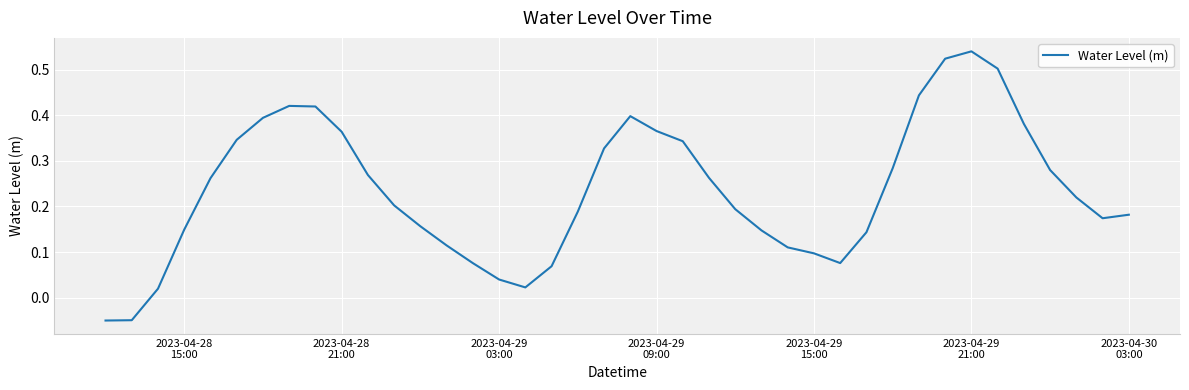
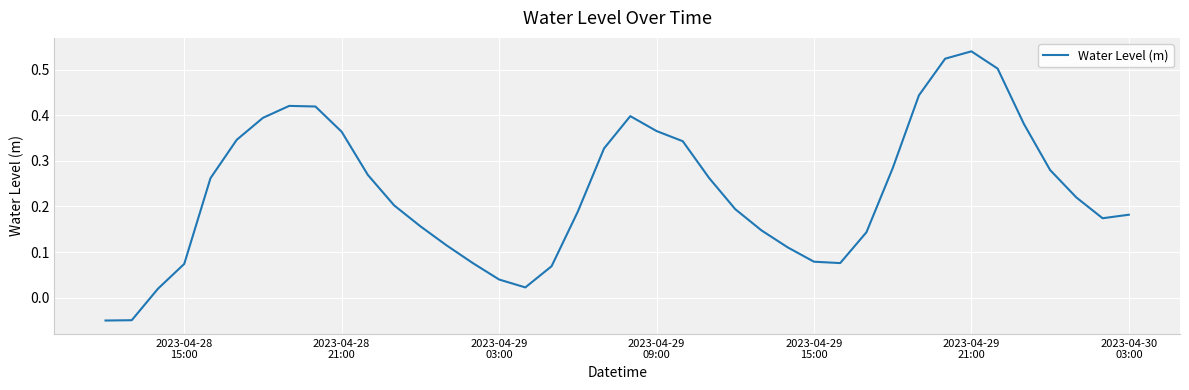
  {
-   "2023-04-28 15:00": 0.15,
+   "2023-04-28 15:00": 0.07,
    "2023-04-28 21:00": 0.36,
    "2023-04-29 03:00": 0.04,
    "2023-04-29 09:00": 0.37,
-   "2023-04-29 15:00": 0.10,
+   "2023-04-29 15:00": 0.08,
    "2023-04-29 21:00": 0.54,
    "2023-04-30 03:00": 0.18
  }
